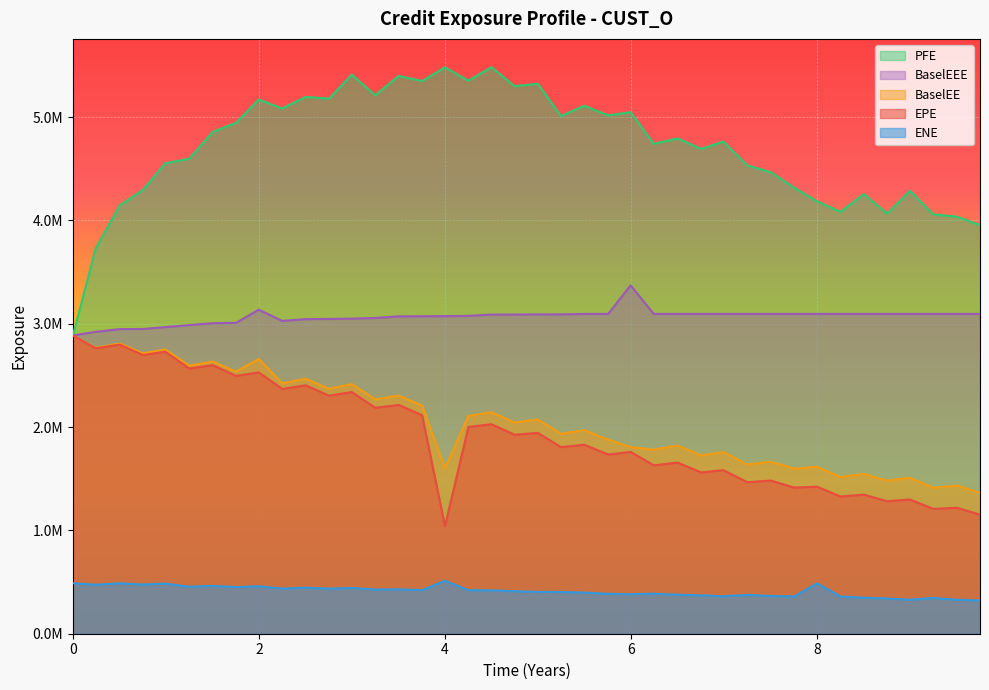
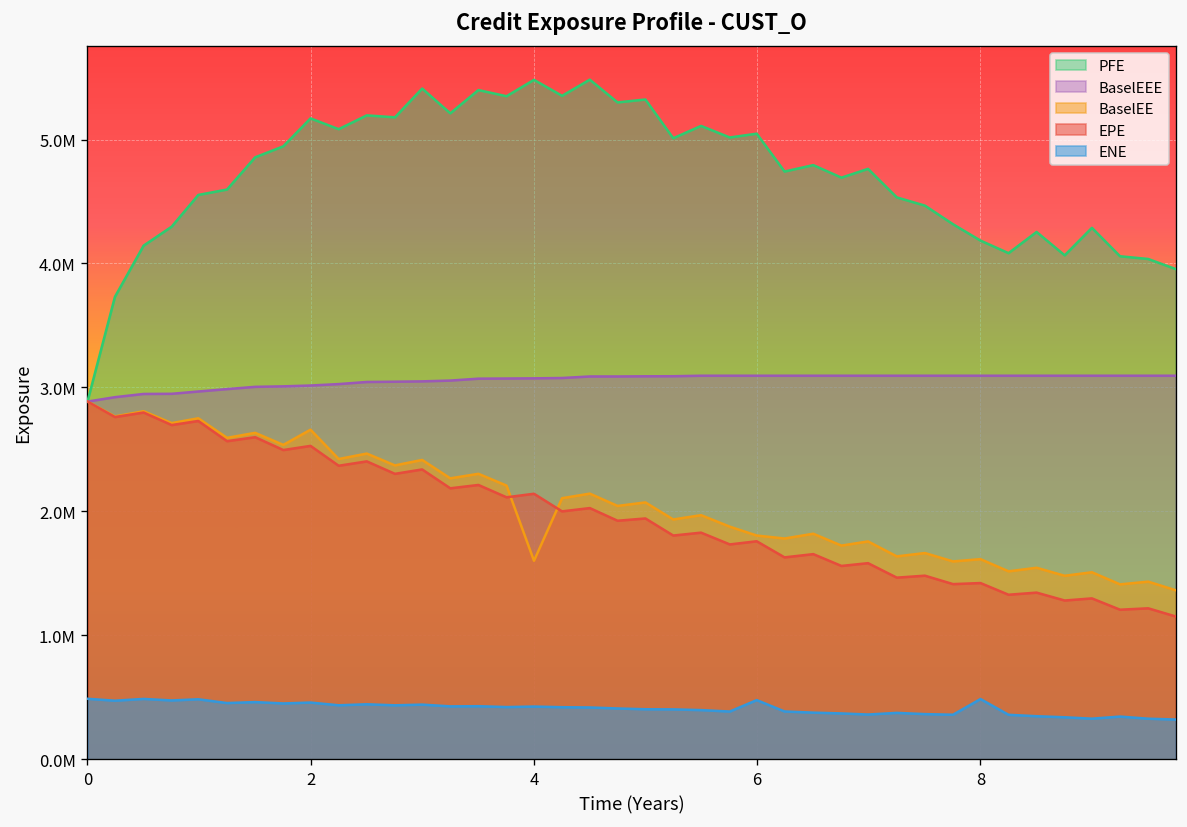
  {
    "PFE": {
      "2": 5170000,
      "4": 5480000,
      "6": 5050000,
      "8": 4180000
    },
    "BaselEEE": {
-     "2": 3140000,
+     "2": 3020000,
      "4": 3070000,
-     "6": 3370000,
+     "6": 3090000,
      "8": 3090000
    },
    "BaselEE": {
      "2": 2660000,
      "4": 1600000,
      "6": 1810000,
      "8": 1620000
    },
    "EPE": {
      "2": 2530000,
-     "4": 1040000,
+     "4": 2140000,
      "6": 1760000,
      "8": 1420000
    },
    "ENE": {
      "0": 490000,
      "2": 460000,
-     "4": 510000,
-     "6": 380000,
+     "4": 430000,
+     "6": 480000,
      "8": 490000
    }
  }
